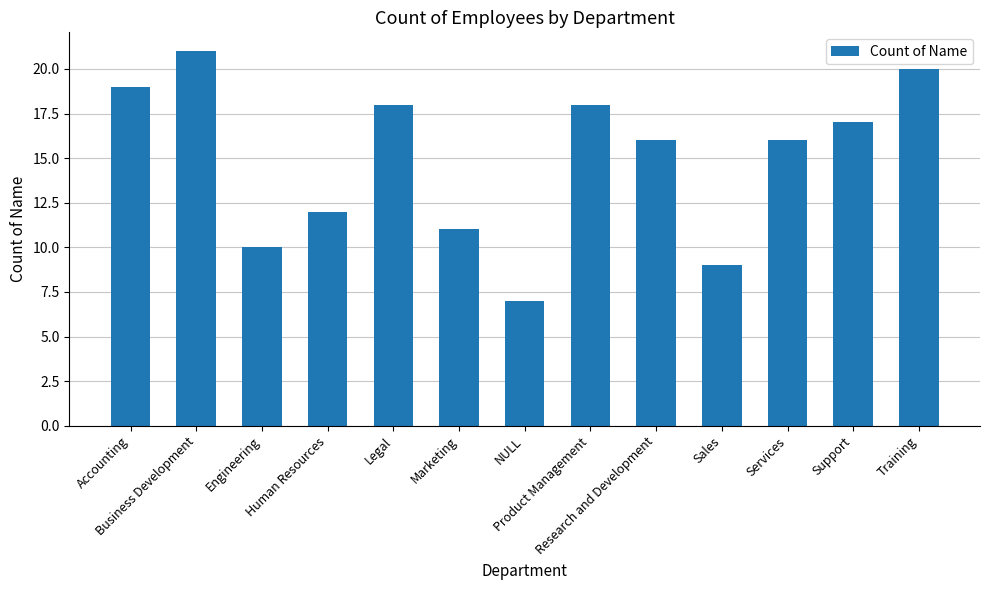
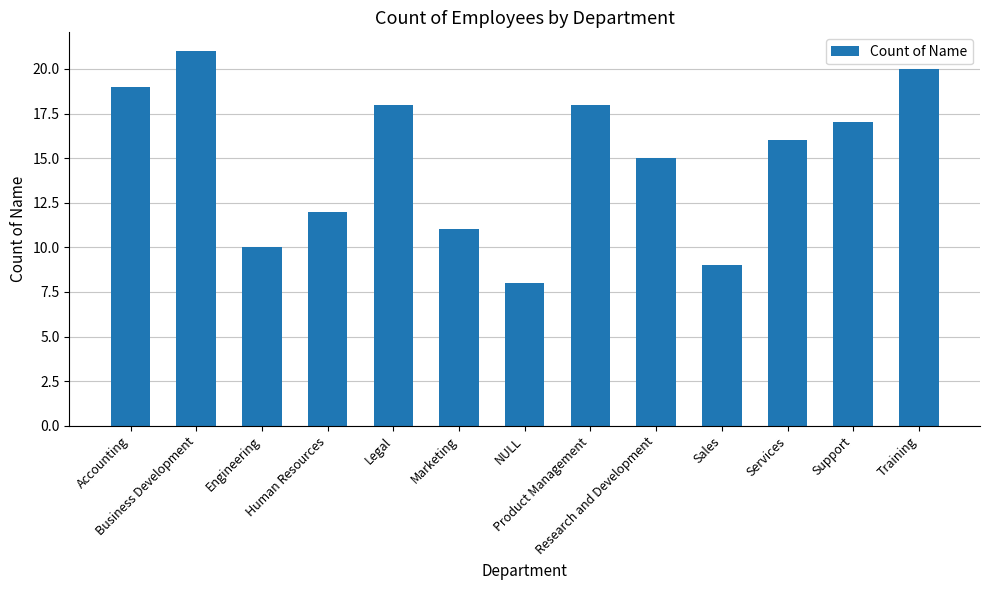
  {
    "Accounting": 19,
    "Business Development": 21,
    "Engineering": 10,
    "Human Resources": 12,
    "Legal": 18,
    "Marketing": 11,
-   "NULL": 7,
+   "NULL": 8,
    "Product Management": 18,
-   "Research and Development": 16,
+   "Research and Development": 15,
    "Sales": 9,
    "Services": 16,
    "Support": 17,
    "Training": 20
  }
